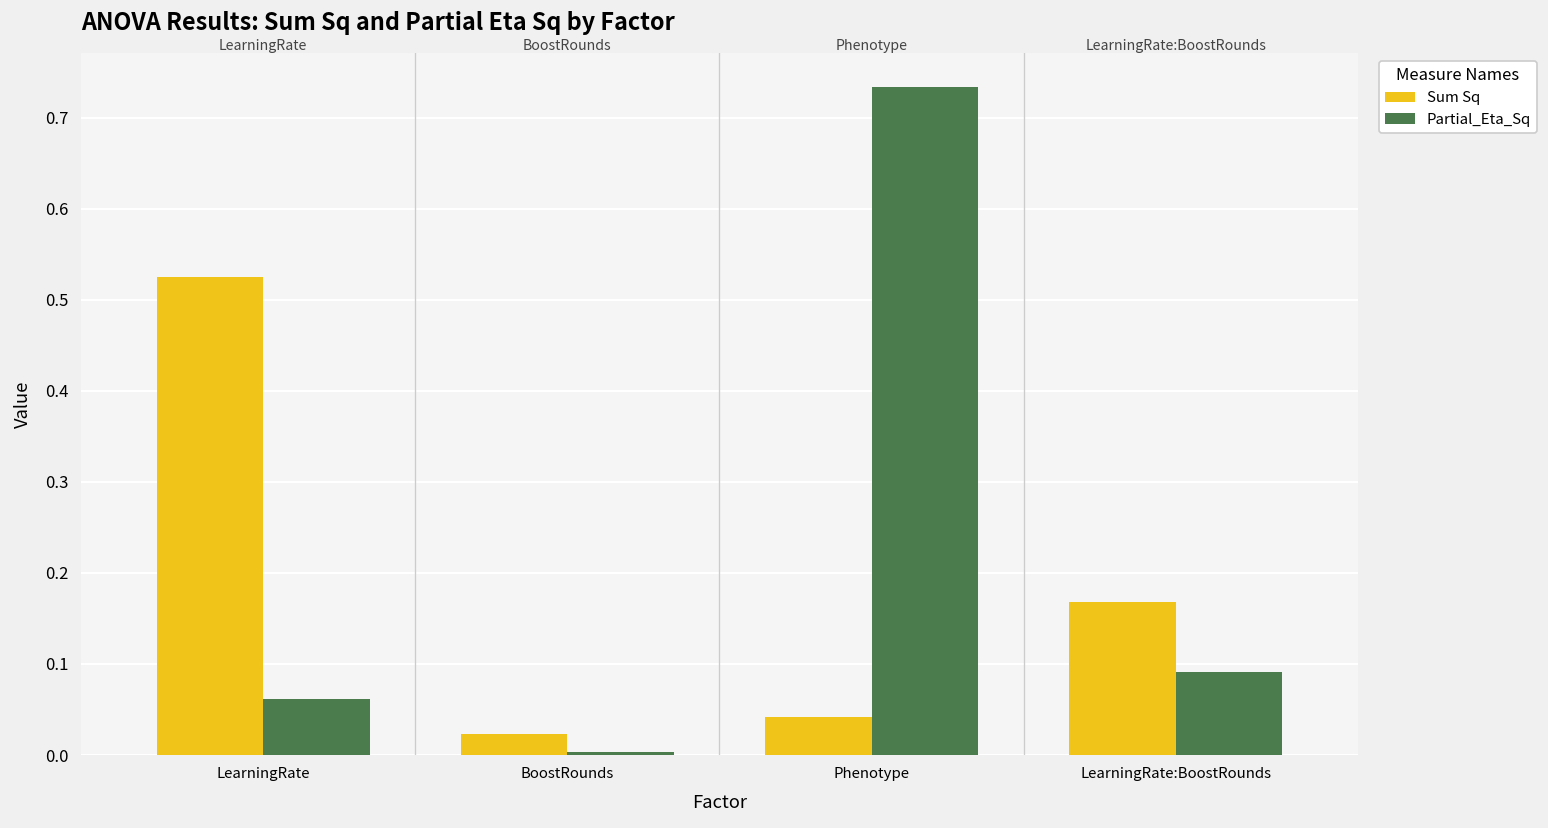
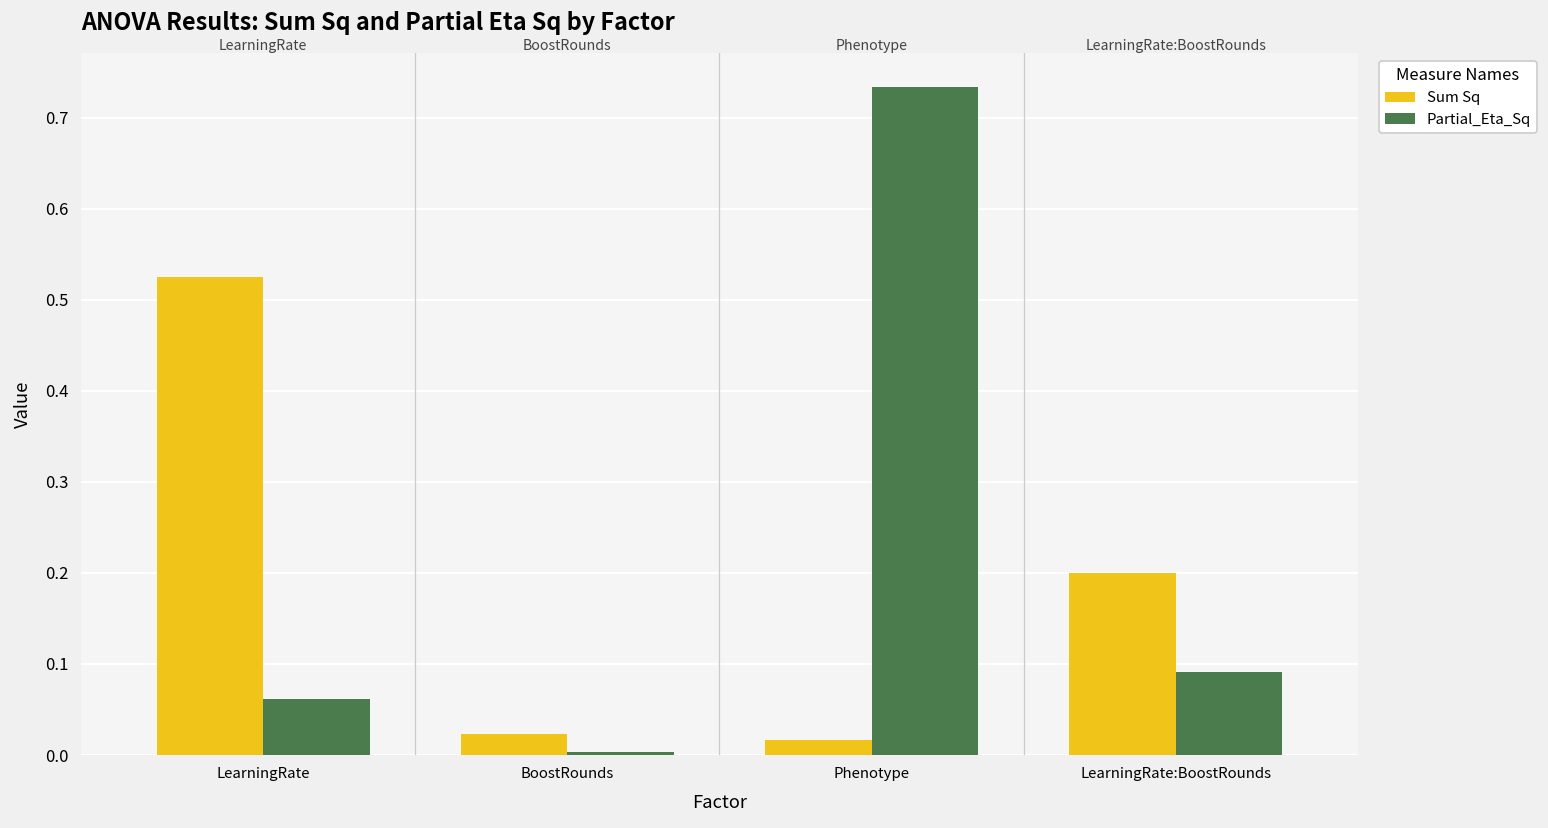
  {
    "Sum Sq": {
      "LearningRate": 0.52,
      "BoostRounds": 0.02,
-     "Phenotype": 0.04,
-     "LearningRate:BoostRounds": 0.17
+     "Phenotype": 0.02,
+     "LearningRate:BoostRounds": 0.20
    },
    "Partial_Eta_Sq": {
      "LearningRate": 0.06,
      "BoostRounds": 0.00,
      "Phenotype": 0.73,
      "LearningRate:BoostRounds": 0.09
    }
  }
